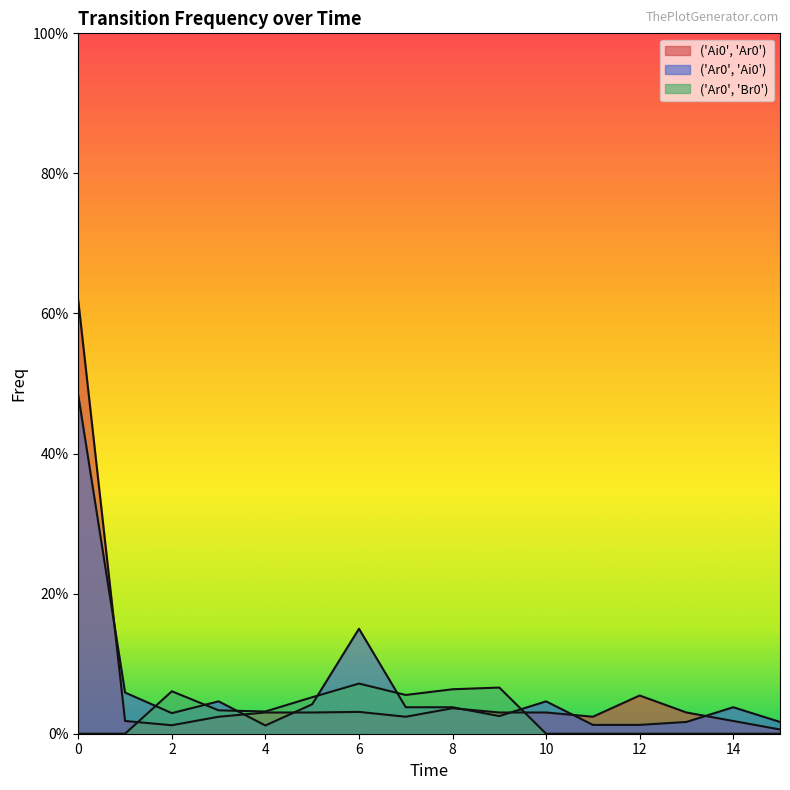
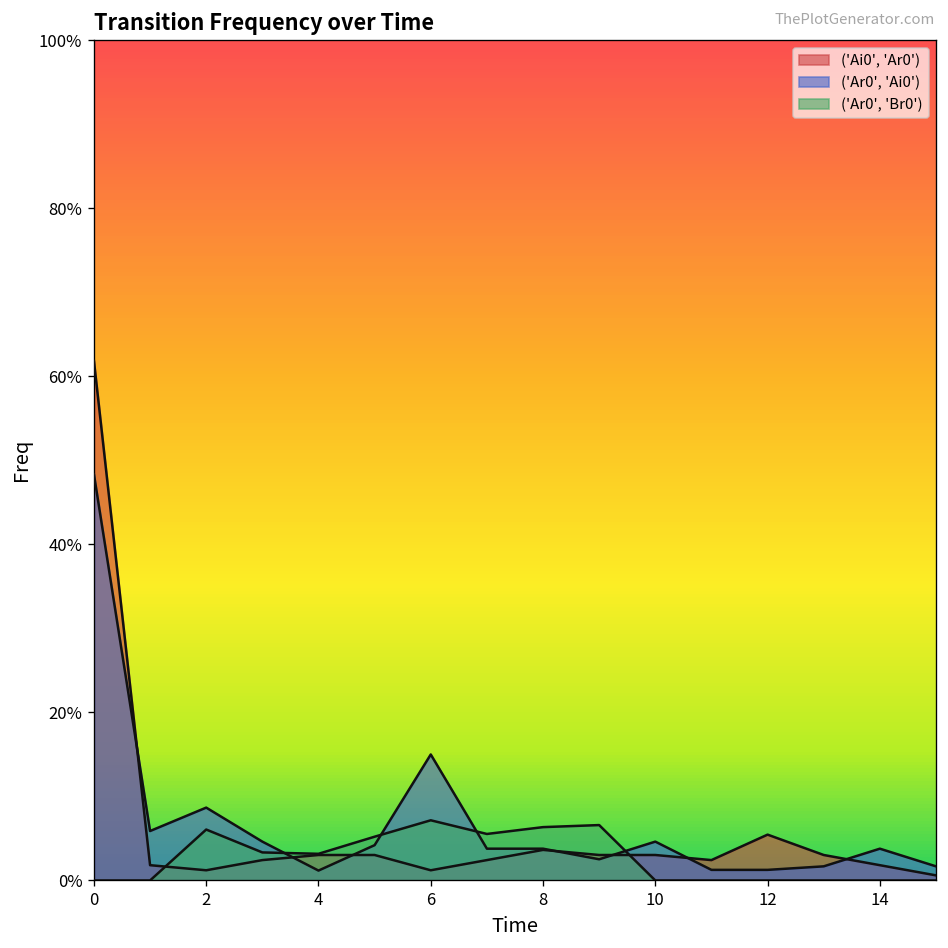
  {
    "('Ai0', 'Ar0')": {
      "0": "62%",
      "2": "1%",
-     "6": "3%",
+     "6": "1%",
      "10": "3%",
      "12": "5%",
      "14": "2%"
    },
    "('Ar0', 'Ai0')": {
      "0": "48%",
-     "2": "3%",
+     "2": "9%",
      "4": "1%",
      "6": "15%",
      "10": "5%",
      "12": "1%",
      "14": "4%"
    },
    "('Ar0', 'Br0')": {
      "0": "0%",
      "2": "6%",
      "6": "7%",
      "8": "6%",
      "10": "0%",
      "12": "0%",
      "14": "0%"
    }
  }
